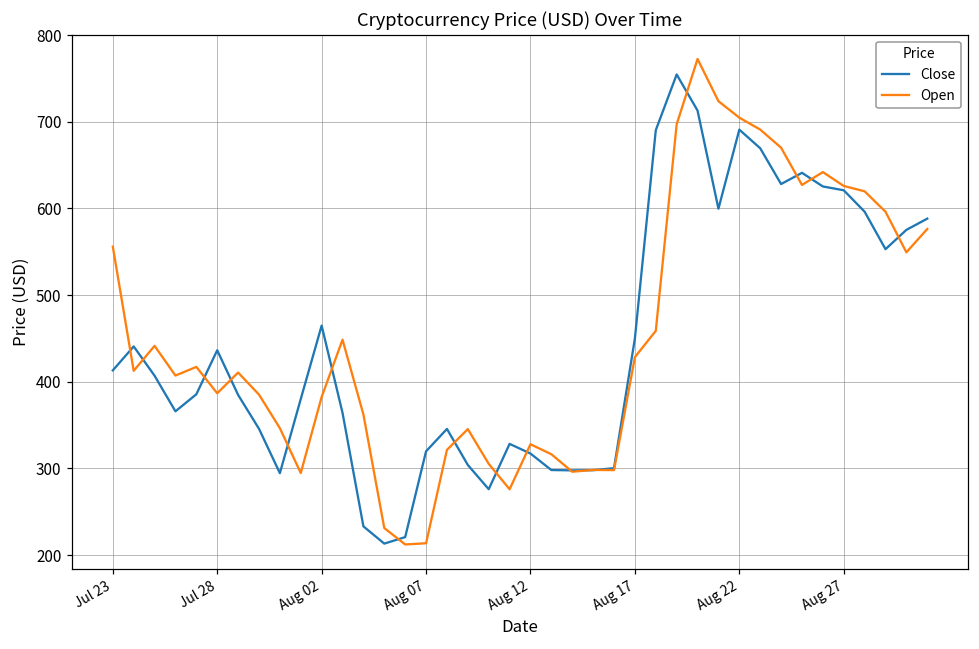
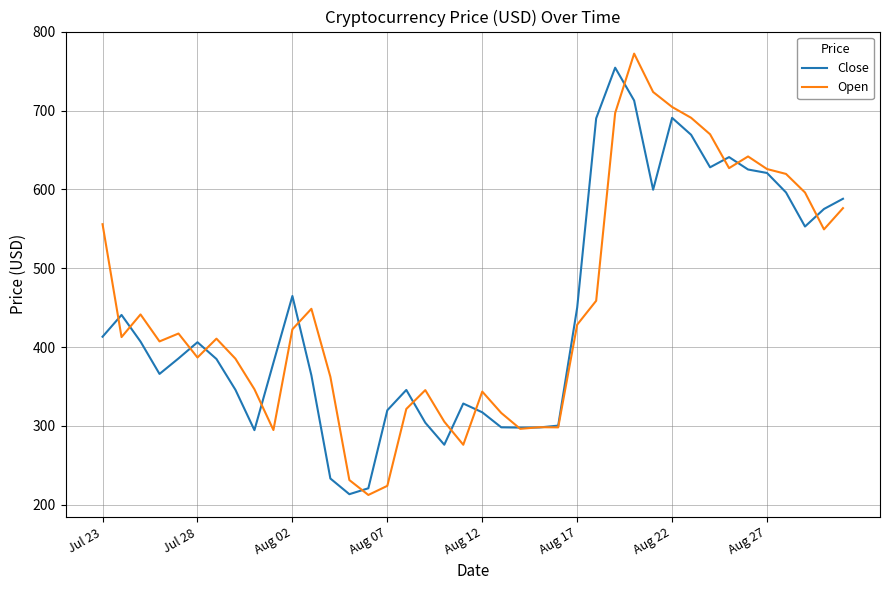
  {
    "Close": {
      "Jul 23": 410,
-     "Jul 28": 440,
+     "Jul 28": 410,
      "Aug 02": 460,
      "Aug 07": 320,
      "Aug 12": 320,
      "Aug 17": 450,
      "Aug 22": 690,
      "Aug 27": 620
    },
    "Open": {
      "Jul 23": 560,
      "Jul 28": 390,
-     "Aug 02": 380,
-     "Aug 07": 210,
-     "Aug 12": 330,
+     "Aug 02": 420,
+     "Aug 07": 220,
+     "Aug 12": 340,
      "Aug 17": 430,
      "Aug 22": 700,
      "Aug 27": 630
    }
  }
